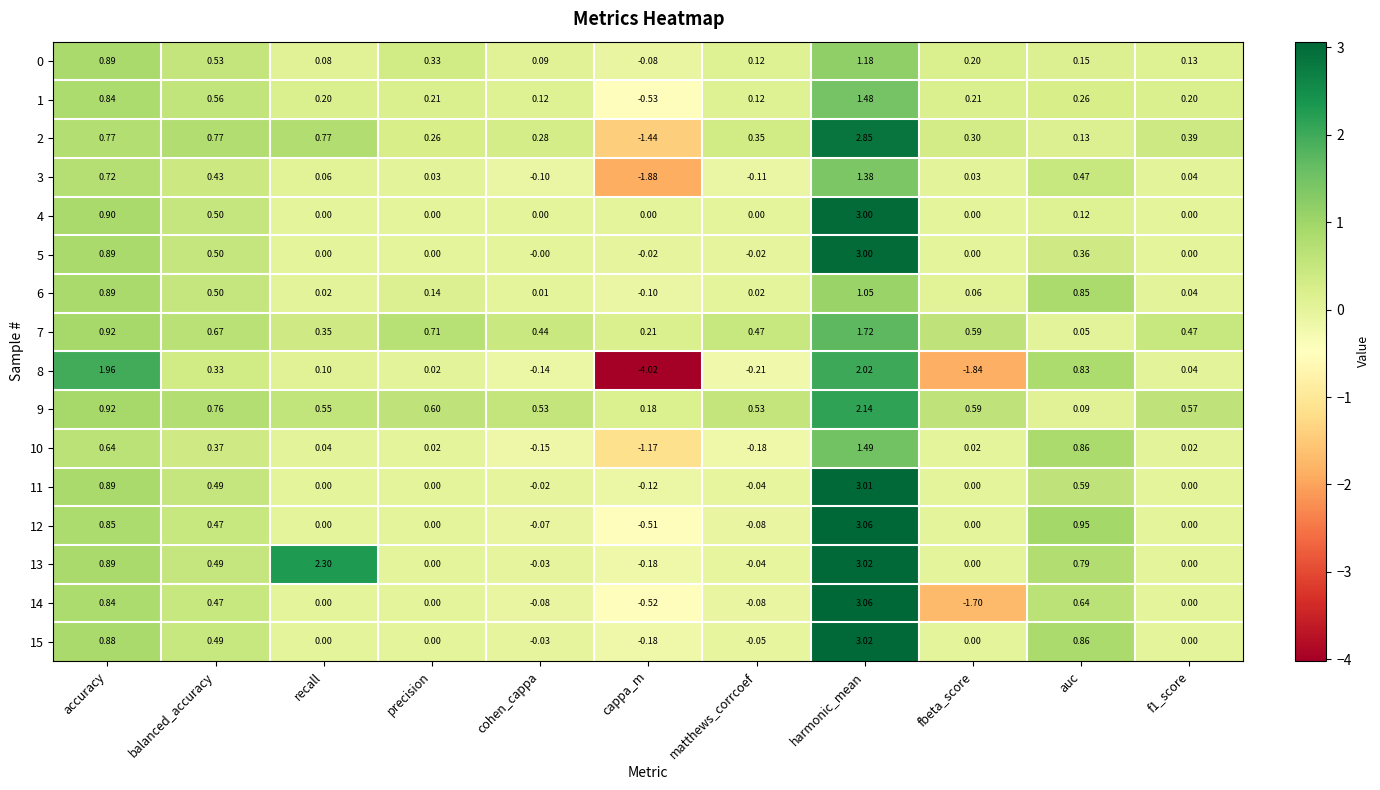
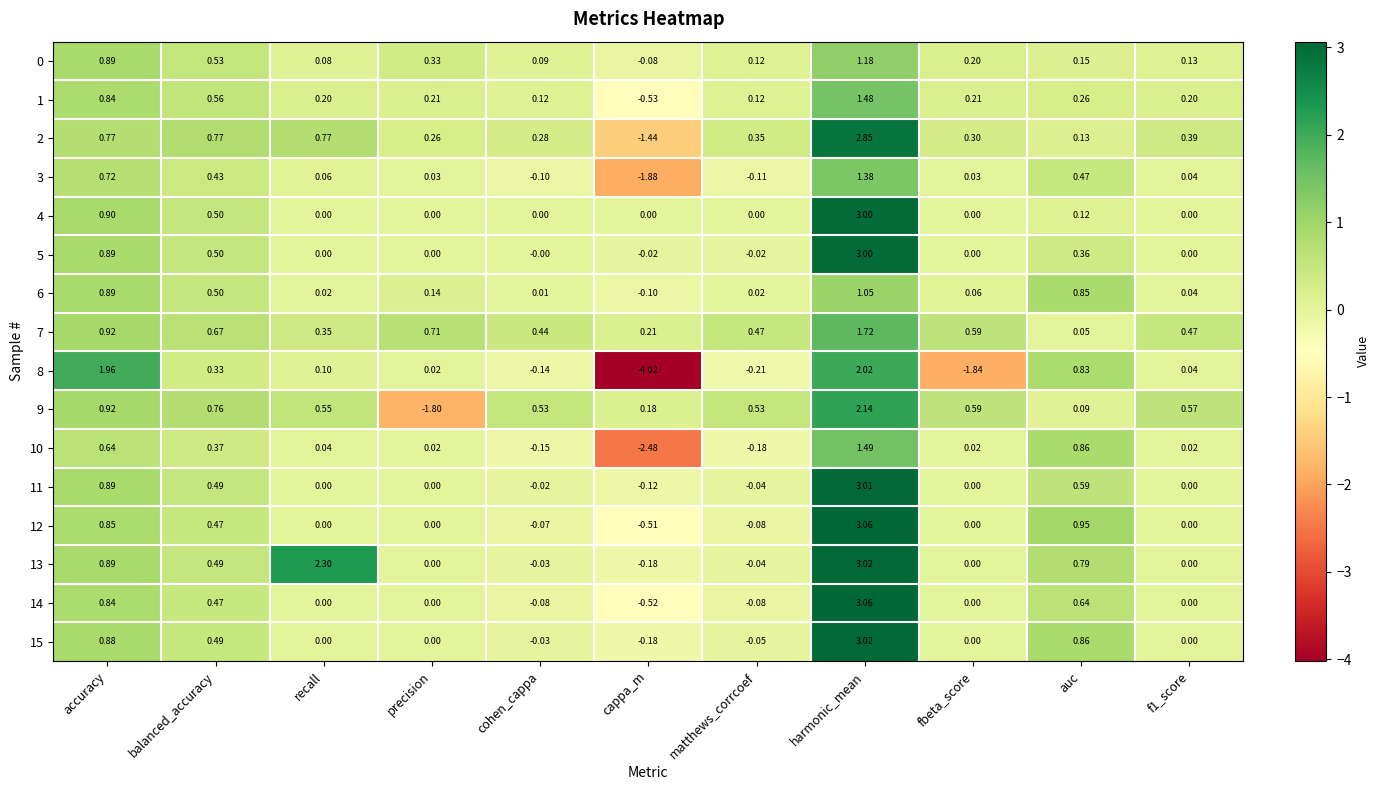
  {
    "0": {
      "accuracy": 0.89,
      "balanced_accuracy": 0.53,
      "recall": 0.08,
      "precision": 0.33,
      "cohen_cappa": 0.09,
      "cappa_m": -0.08,
      "matthews_corrcoef": 0.12,
      "harmonic_mean": 1.18,
      "fbeta_score": 0.20,
      "auc": 0.15,
      "f1_score": 0.13
    },
    "1": {
      "accuracy": 0.84,
      "balanced_accuracy": 0.56,
      "recall": 0.20,
      "precision": 0.21,
      "cohen_cappa": 0.12,
      "cappa_m": -0.53,
      "matthews_corrcoef": 0.12,
      "harmonic_mean": 1.48,
      "fbeta_score": 0.21,
      "auc": 0.26,
      "f1_score": 0.20
    },
    "2": {
      "accuracy": 0.77,
      "balanced_accuracy": 0.77,
      "recall": 0.77,
      "precision": 0.26,
      "cohen_cappa": 0.28,
      "cappa_m": -1.44,
      "matthews_corrcoef": 0.35,
      "harmonic_mean": 2.85,
      "fbeta_score": 0.30,
      "auc": 0.13,
      "f1_score": 0.39
    },
    "3": {
      "accuracy": 0.72,
      "balanced_accuracy": 0.43,
      "recall": 0.06,
      "precision": 0.03,
      "cohen_cappa": -0.10,
      "cappa_m": -1.88,
      "matthews_corrcoef": -0.11,
      "harmonic_mean": 1.38,
      "fbeta_score": 0.03,
      "auc": 0.47,
      "f1_score": 0.04
    },
    "4": {
      "accuracy": 0.90,
      "balanced_accuracy": 0.50,
      "recall": 0.00,
      "precision": 0.00,
      "cohen_cappa": 0.00,
      "cappa_m": 0.00,
      "matthews_corrcoef": 0.00,
      "harmonic_mean": 3.00,
      "fbeta_score": 0.00,
      "auc": 0.12,
      "f1_score": 0.00
    },
    "5": {
      "accuracy": 0.89,
      "balanced_accuracy": 0.50,
      "recall": 0.00,
      "precision": 0.00,
      "cohen_cappa": -0.00,
      "cappa_m": -0.02,
      "matthews_corrcoef": -0.02,
      "harmonic_mean": 3.00,
      "fbeta_score": 0.00,
      "auc": 0.36,
      "f1_score": 0.00
    },
    "6": {
      "accuracy": 0.89,
      "balanced_accuracy": 0.50,
      "recall": 0.02,
      "precision": 0.14,
      "cohen_cappa": 0.01,
      "cappa_m": -0.10,
      "matthews_corrcoef": 0.02,
      "harmonic_mean": 1.05,
      "fbeta_score": 0.06,
      "auc": 0.85,
      "f1_score": 0.04
    },
    "7": {
      "accuracy": 0.92,
      "balanced_accuracy": 0.67,
      "recall": 0.35,
      "precision": 0.71,
      "cohen_cappa": 0.44,
      "cappa_m": 0.21,
      "matthews_corrcoef": 0.47,
      "harmonic_mean": 1.72,
      "fbeta_score": 0.59,
      "auc": 0.05,
      "f1_score": 0.47
    },
    "8": {
      "accuracy": 1.96,
      "balanced_accuracy": 0.33,
      "recall": 0.10,
      "precision": 0.02,
      "cohen_cappa": -0.14,
      "cappa_m": -4.02,
      "matthews_corrcoef": -0.21,
      "harmonic_mean": 2.02,
      "fbeta_score": -1.84,
      "auc": 0.83,
      "f1_score": 0.04
    },
    "9": {
      "accuracy": 0.92,
      "balanced_accuracy": 0.76,
      "recall": 0.55,
-     "precision": 0.60,
+     "precision": -1.80,
      "cohen_cappa": 0.53,
      "cappa_m": 0.18,
      "matthews_corrcoef": 0.53,
      "harmonic_mean": 2.14,
      "fbeta_score": 0.59,
      "auc": 0.09,
      "f1_score": 0.57
    },
    "10": {
      "accuracy": 0.64,
      "balanced_accuracy": 0.37,
      "recall": 0.04,
      "precision": 0.02,
      "cohen_cappa": -0.15,
-     "cappa_m": -1.17,
+     "cappa_m": -2.48,
      "matthews_corrcoef": -0.18,
      "harmonic_mean": 1.49,
      "fbeta_score": 0.02,
      "auc": 0.86,
      "f1_score": 0.02
    },
    "11": {
      "accuracy": 0.89,
      "balanced_accuracy": 0.49,
      "recall": 0.00,
      "precision": 0.00,
      "cohen_cappa": -0.02,
      "cappa_m": -0.12,
      "matthews_corrcoef": -0.04,
      "harmonic_mean": 3.01,
      "fbeta_score": 0.00,
      "auc": 0.59,
      "f1_score": 0.00
    },
    "12": {
      "accuracy": 0.85,
      "balanced_accuracy": 0.47,
      "recall": 0.00,
      "precision": 0.00,
      "cohen_cappa": -0.07,
      "cappa_m": -0.51,
      "matthews_corrcoef": -0.08,
      "harmonic_mean": 3.06,
      "fbeta_score": 0.00,
      "auc": 0.95,
      "f1_score": 0.00
    },
    "13": {
      "accuracy": 0.89,
      "balanced_accuracy": 0.49,
      "recall": 2.30,
      "precision": 0.00,
      "cohen_cappa": -0.03,
      "cappa_m": -0.18,
      "matthews_corrcoef": -0.04,
      "harmonic_mean": 3.02,
      "fbeta_score": 0.00,
      "auc": 0.79,
      "f1_score": 0.00
    },
    "14": {
      "accuracy": 0.84,
      "balanced_accuracy": 0.47,
      "recall": 0.00,
      "precision": 0.00,
      "cohen_cappa": -0.08,
      "cappa_m": -0.52,
      "matthews_corrcoef": -0.08,
      "harmonic_mean": 3.06,
-     "fbeta_score": -1.70,
+     "fbeta_score": 0.00,
      "auc": 0.64,
      "f1_score": 0.00
    },
    "15": {
      "accuracy": 0.88,
      "balanced_accuracy": 0.49,
      "recall": 0.00,
      "precision": 0.00,
      "cohen_cappa": -0.03,
      "cappa_m": -0.18,
      "matthews_corrcoef": -0.05,
      "harmonic_mean": 3.02,
      "fbeta_score": 0.00,
      "auc": 0.86,
      "f1_score": 0.00
    }
  }
